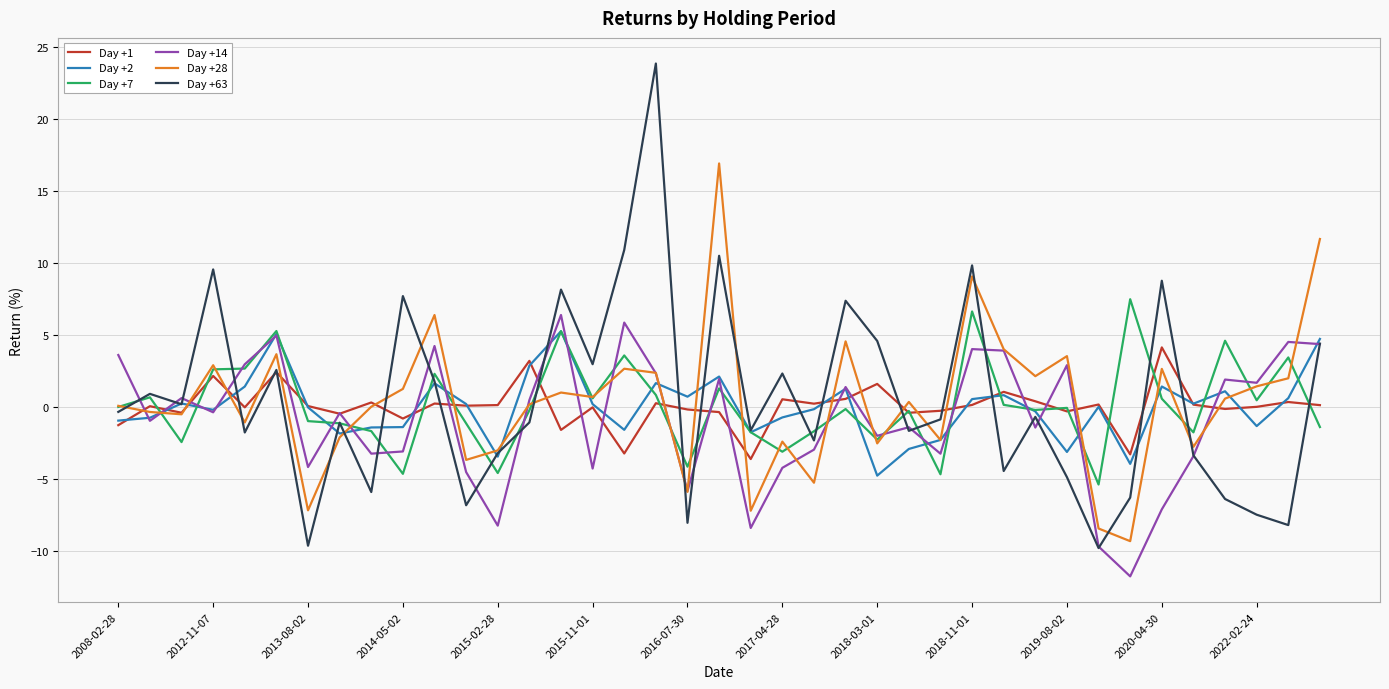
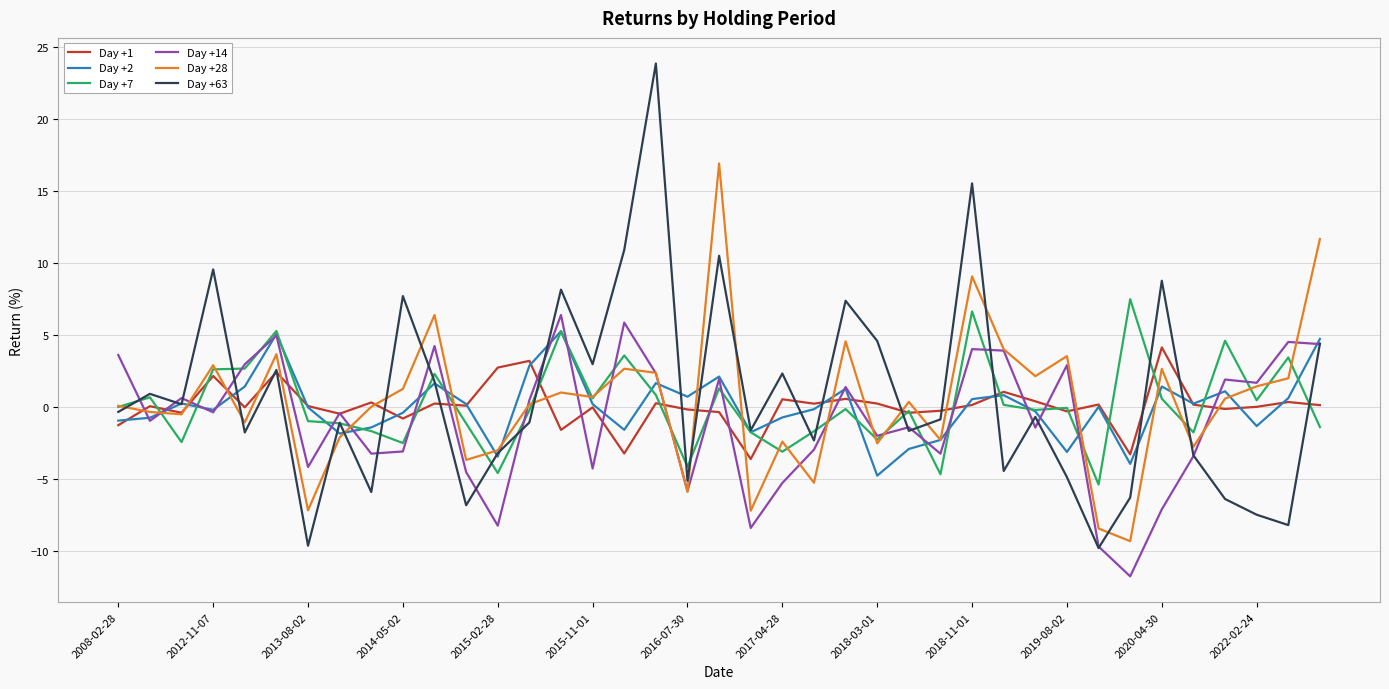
  {
    "Day +1": {
      "2008-02-28": -1.2,
      "2012-11-07": 2.2,
      "2014-05-02": -0.8,
-     "2015-02-28": 0.2,
+     "2015-02-28": 2.8,
      "2015-11-01": 0.0,
      "2016-07-30": -0.1,
      "2017-04-28": 0.6,
-     "2018-03-01": 1.6,
+     "2018-03-01": 0.3,
      "2018-11-01": 0.2,
      "2019-08-02": -0.3,
      "2020-04-30": 4.2,
      "2022-02-24": 0.0
    },
    "Day +2": {
      "2008-02-28": -0.9,
-     "2014-05-02": -1.4,
+     "2014-05-02": -0.4,
      "2015-02-28": -3.4,
      "2015-11-01": 0.2,
      "2016-07-30": 0.7,
      "2017-04-28": -0.7,
      "2018-03-01": -4.7,
      "2018-11-01": 0.6,
      "2019-08-02": -3.1,
      "2020-04-30": 1.4,
      "2022-02-24": -1.3
    },
    "Day +7": {
      "2012-11-07": 2.6,
      "2013-08-02": -1.0,
-     "2014-05-02": -4.6,
+     "2014-05-02": -2.5,
      "2015-02-28": -4.6,
      "2016-07-30": -4.1,
      "2017-04-28": -3.1,
      "2018-03-01": -2.2,
      "2018-11-01": 6.7,
      "2019-08-02": 0.0,
      "2020-04-30": 0.6,
      "2022-02-24": 0.5
    },
    "Day +14": {
      "2008-02-28": 3.6,
      "2013-08-02": -4.1,
      "2014-05-02": -3.1,
      "2015-02-28": -8.2,
      "2015-11-01": -4.2,
-     "2017-04-28": -4.2,
+     "2017-04-28": -5.3,
      "2018-03-01": -2.0,
      "2018-11-01": 4.0,
      "2019-08-02": 2.9,
      "2020-04-30": -7.1,
      "2022-02-24": 1.7
    },
    "Day +28": {
      "2012-11-07": 2.9,
      "2013-08-02": -7.2,
      "2014-05-02": 1.3,
      "2015-02-28": -3.0,
      "2017-04-28": -2.4,
      "2018-03-01": -2.5,
      "2018-11-01": 9.1,
      "2019-08-02": 3.6,
      "2020-04-30": 2.7,
      "2022-02-24": 1.5
    },
    "Day +63": {
      "2008-02-28": -0.3,
      "2012-11-07": 9.6,
      "2013-08-02": -9.6,
      "2014-05-02": 7.7,
      "2015-02-28": -3.2,
      "2015-11-01": 3.0,
-     "2016-07-30": -8.0,
+     "2016-07-30": -5.1,
      "2017-04-28": 2.3,
      "2018-03-01": 4.6,
-     "2018-11-01": 9.9,
+     "2018-11-01": 15.6,
      "2019-08-02": -4.8,
      "2020-04-30": 8.8,
      "2022-02-24": -7.5
    }
  }
